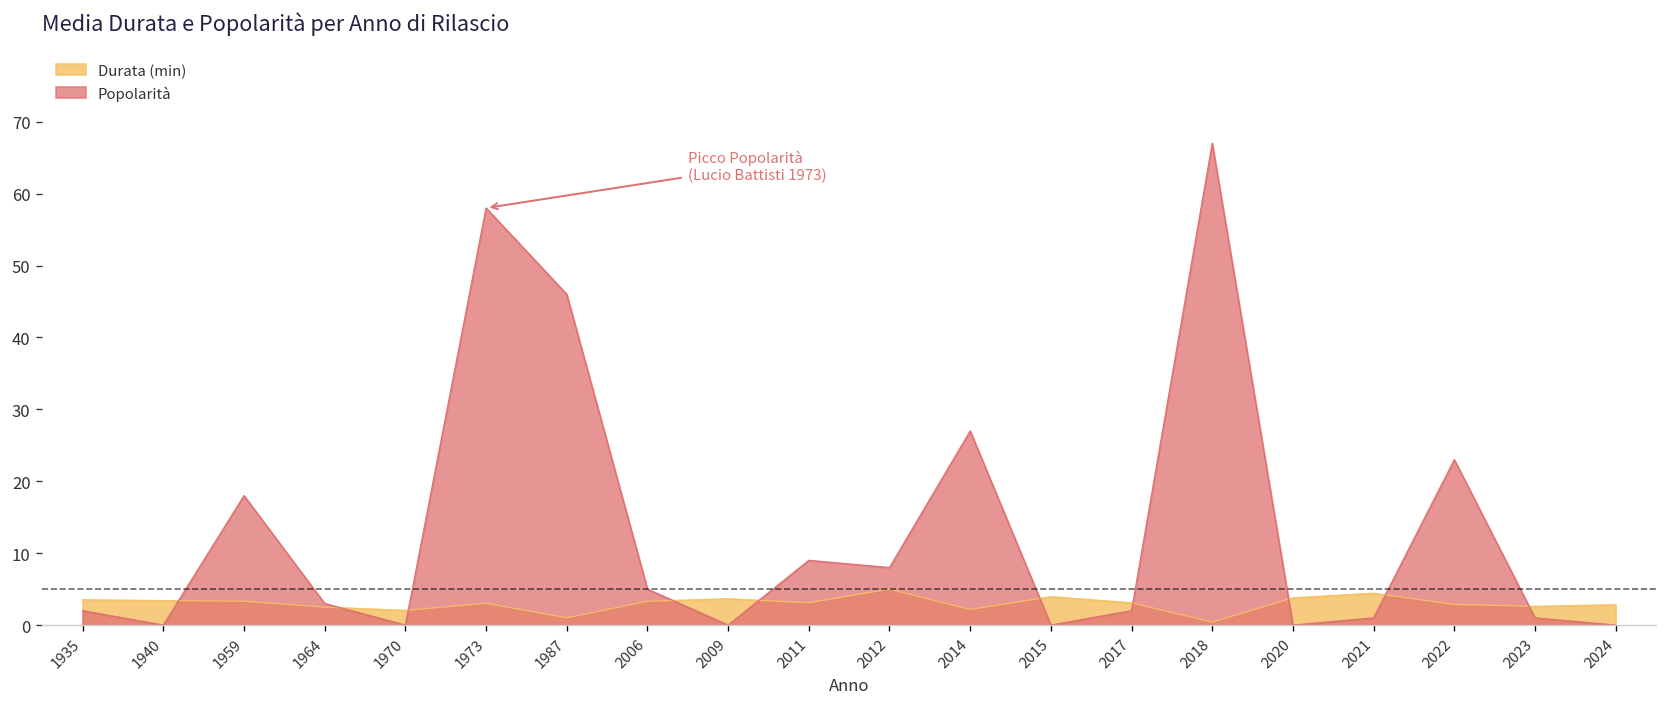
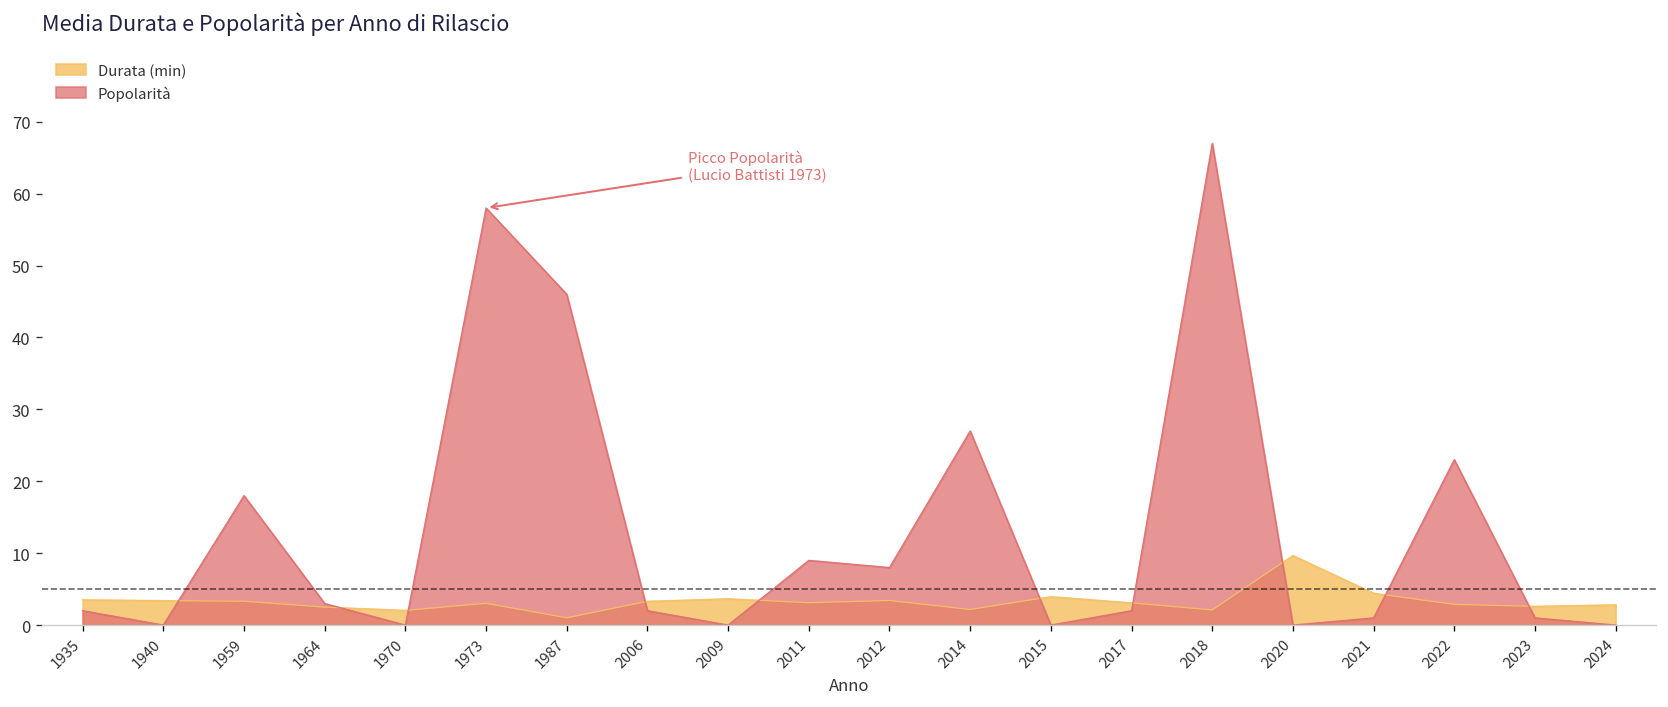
  {
    "Durata (min)": {
      "1935": 4,
      "1940": 3,
      "1959": 3,
      "1964": 3,
      "1970": 2,
      "1973": 3,
      "1987": 1,
      "2006": 3,
      "2009": 4,
      "2011": 3,
-     "2012": 5,
+     "2012": 3,
      "2014": 2,
      "2015": 4,
      "2017": 3,
-     "2018": 0,
-     "2020": 4,
+     "2018": 2,
+     "2020": 10,
      "2021": 4,
      "2022": 3,
      "2023": 3,
      "2024": 3
    },
    "Popolarità": {
      "1935": 2,
      "1940": 0,
      "1959": 18,
      "1964": 3,
      "1970": 0,
      "1987": 46,
-     "2006": 5,
+     "2006": 2,
      "2009": 0,
      "2011": 9,
      "2012": 8,
      "2014": 27,
      "2015": 0,
      "2017": 2,
      "2018": 67,
      "2020": 0,
      "2021": 1,
      "2022": 23,
      "2023": 1,
      "2024": 0
    }
  }
